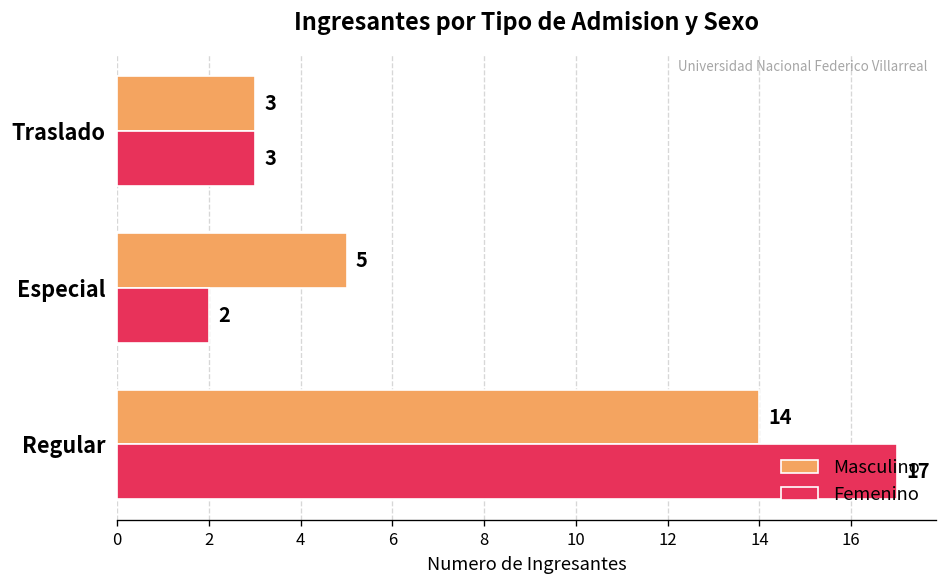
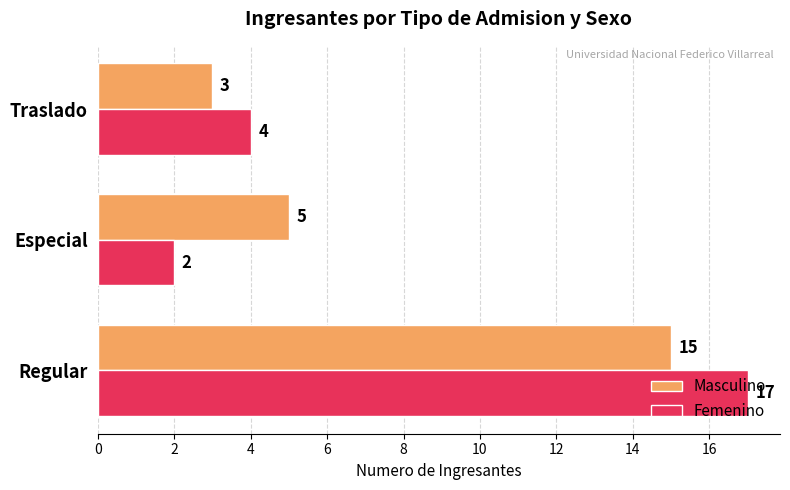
  {
    "Masculino": {
      "Traslado": 3,
      "Especial": 5,
-     "Regular": 14
+     "Regular": 15
    },
    "Femenino": {
-     "Traslado": 3,
+     "Traslado": 4,
      "Especial": 2,
      "Regular": 17
    }
  }
